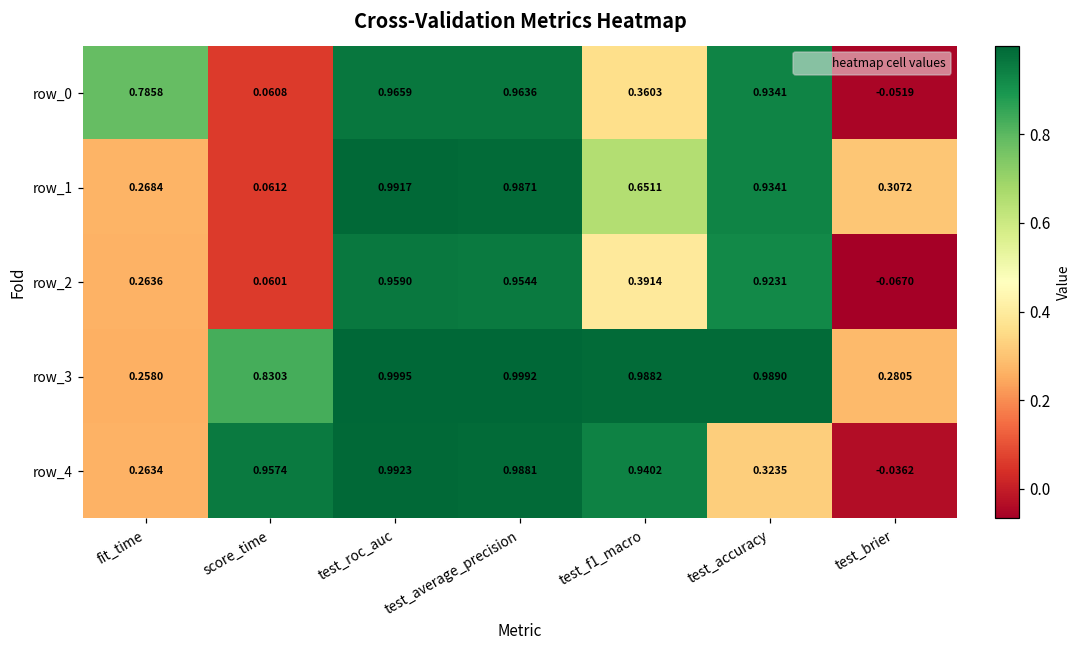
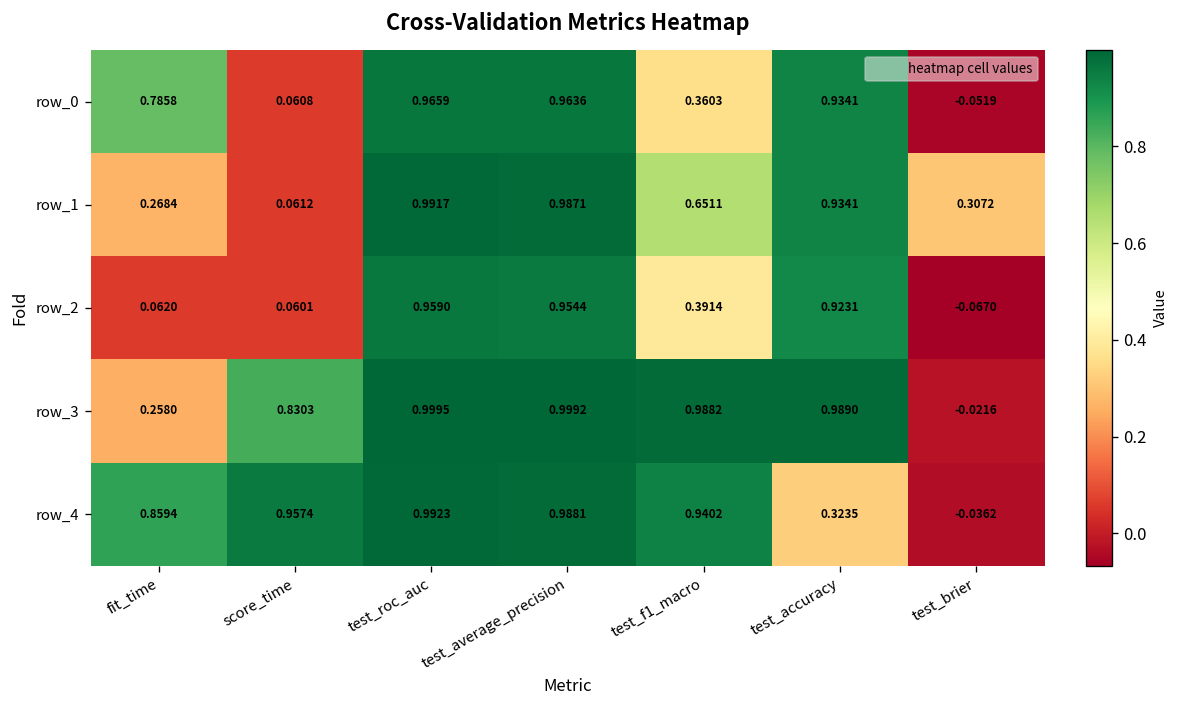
  {
    "row_0": {
      "fit_time": 0.7858,
      "score_time": 0.0608,
      "test_roc_auc": 0.9659,
      "test_average_precision": 0.9636,
      "test_f1_macro": 0.3603,
      "test_accuracy": 0.9341,
      "test_brier": -0.0519
    },
    "row_1": {
      "fit_time": 0.2684,
      "score_time": 0.0612,
      "test_roc_auc": 0.9917,
      "test_average_precision": 0.9871,
      "test_f1_macro": 0.6511,
      "test_accuracy": 0.9341,
      "test_brier": 0.3072
    },
    "row_2": {
-     "fit_time": 0.2636,
+     "fit_time": 0.0620,
      "score_time": 0.0601,
      "test_roc_auc": 0.9590,
      "test_average_precision": 0.9544,
      "test_f1_macro": 0.3914,
      "test_accuracy": 0.9231,
      "test_brier": -0.0670
    },
    "row_3": {
      "fit_time": 0.2580,
      "score_time": 0.8303,
      "test_roc_auc": 0.9995,
      "test_average_precision": 0.9992,
      "test_f1_macro": 0.9882,
      "test_accuracy": 0.9890,
-     "test_brier": 0.2805
+     "test_brier": -0.0216
    },
    "row_4": {
-     "fit_time": 0.2634,
+     "fit_time": 0.8594,
      "score_time": 0.9574,
      "test_roc_auc": 0.9923,
      "test_average_precision": 0.9881,
      "test_f1_macro": 0.9402,
      "test_accuracy": 0.3235,
      "test_brier": -0.0362
    }
  }
